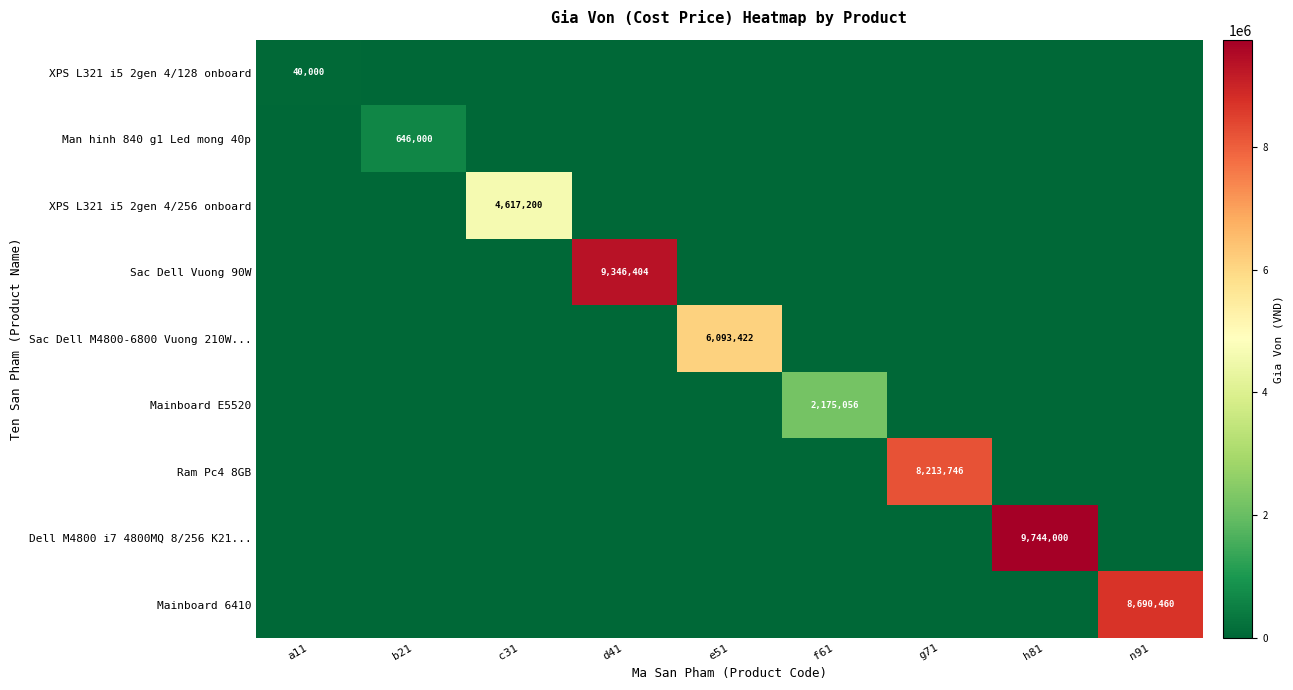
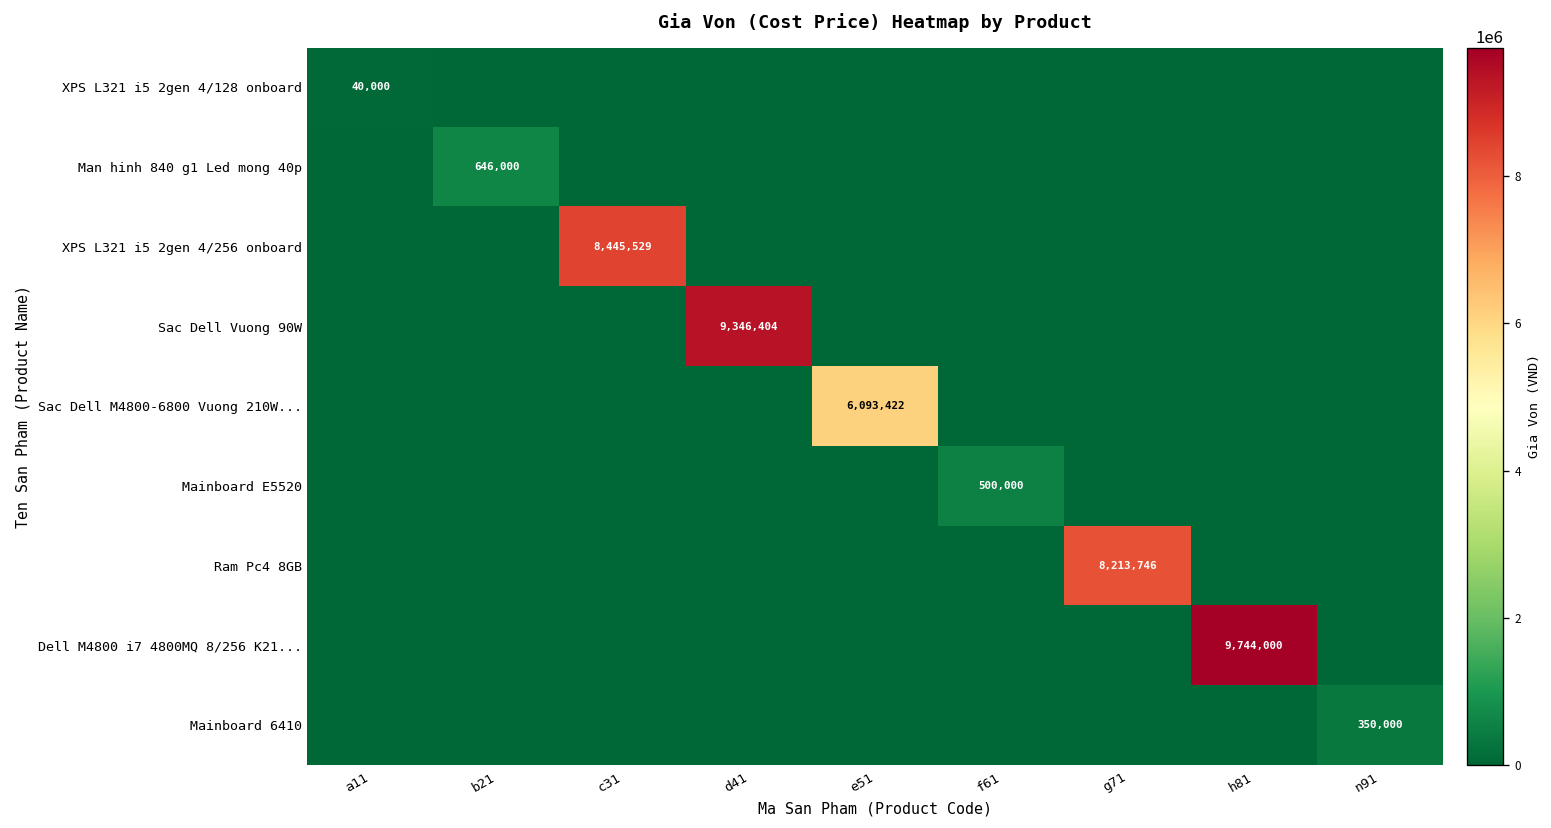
  {
    "XPS L321 i5 2gen 4/128 onboard": {
      "a11": "40,000"
    },
    "Man hinh 840 g1 Led mong 40p": {
      "b21": "646,000"
    },
    "XPS L321 i5 2gen 4/256 onboard": {
-     "c31": "4,617,200"
+     "c31": "8,445,529"
    },
    "Sac Dell Vuong 90W": {
      "d41": "9,346,404"
    },
    "Sac Dell M4800-6800 Vuong 210W...": {
      "e51": "6,093,422"
    },
    "Mainboard E5520": {
-     "f61": "2,175,056"
+     "f61": "500,000"
    },
    "Ram Pc4 8GB": {
      "g71": "8,213,746"
    },
    "Dell M4800 i7 4800MQ 8/256 K21...": {
      "h81": "9,744,000"
    },
    "Mainboard 6410": {
-     "n91": "8,690,460"
+     "n91": "350,000"
    }
  }
